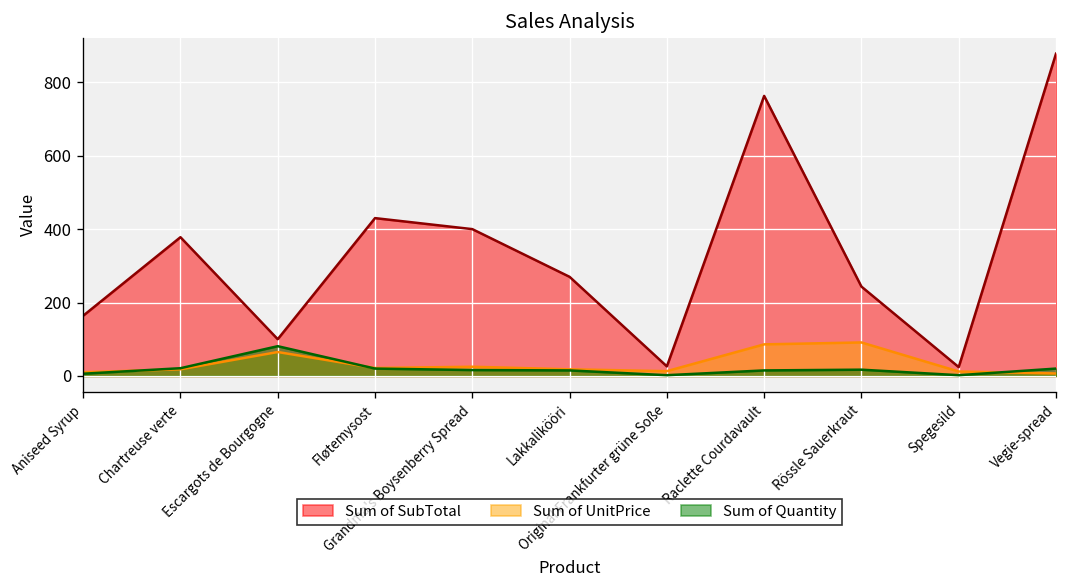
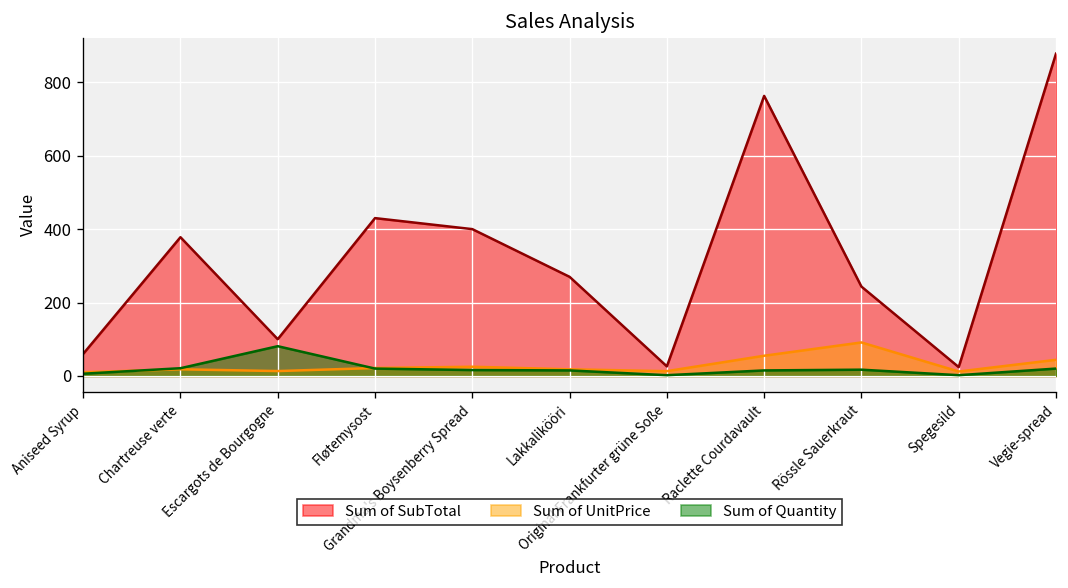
  {
    "Sum of SubTotal": {
-     "Aniseed Syrup": 160,
+     "Aniseed Syrup": 60,
      "Chartreuse verte": 380,
      "Escargots de Bourgogne": 100,
      "Fløtemysost": 430,
      "Grandma's Boysenberry Spread": 400,
      "Lakkalikööri": 270,
      "Original Frankfurter grüne Soße": 30,
      "Raclette Courdavault": 760,
      "Rössle Sauerkraut": 240,
      "Spegesild": 20,
      "Vegie-spread": 880
    },
    "Sum of UnitPrice": {
-     "Escargots de Bourgogne": 70,
+     "Escargots de Bourgogne": 10,
      "Grandma's Boysenberry Spread": 30,
      "Original Frankfurter grüne Soße": 10,
-     "Raclette Courdavault": 90,
+     "Raclette Courdavault": 60,
      "Rössle Sauerkraut": 90,
      "Spegesild": 10,
-     "Vegie-spread": 10
+     "Vegie-spread": 40
    },
    "Sum of Quantity": {
      "Escargots de Bourgogne": 80,
      "Grandma's Boysenberry Spread": 20,
      "Original Frankfurter grüne Soße": 0,
      "Raclette Courdavault": 20,
      "Rössle Sauerkraut": 20,
      "Spegesild": 0,
      "Vegie-spread": 20
    }
  }
